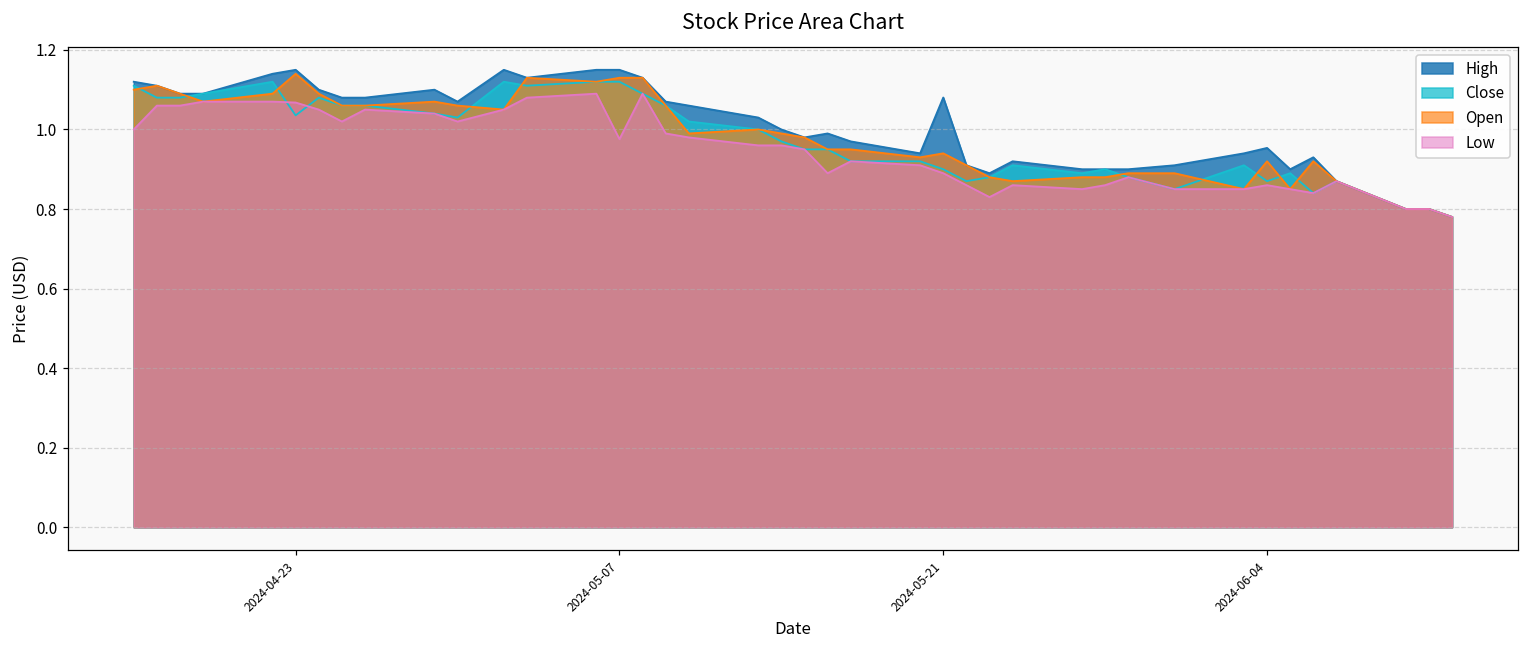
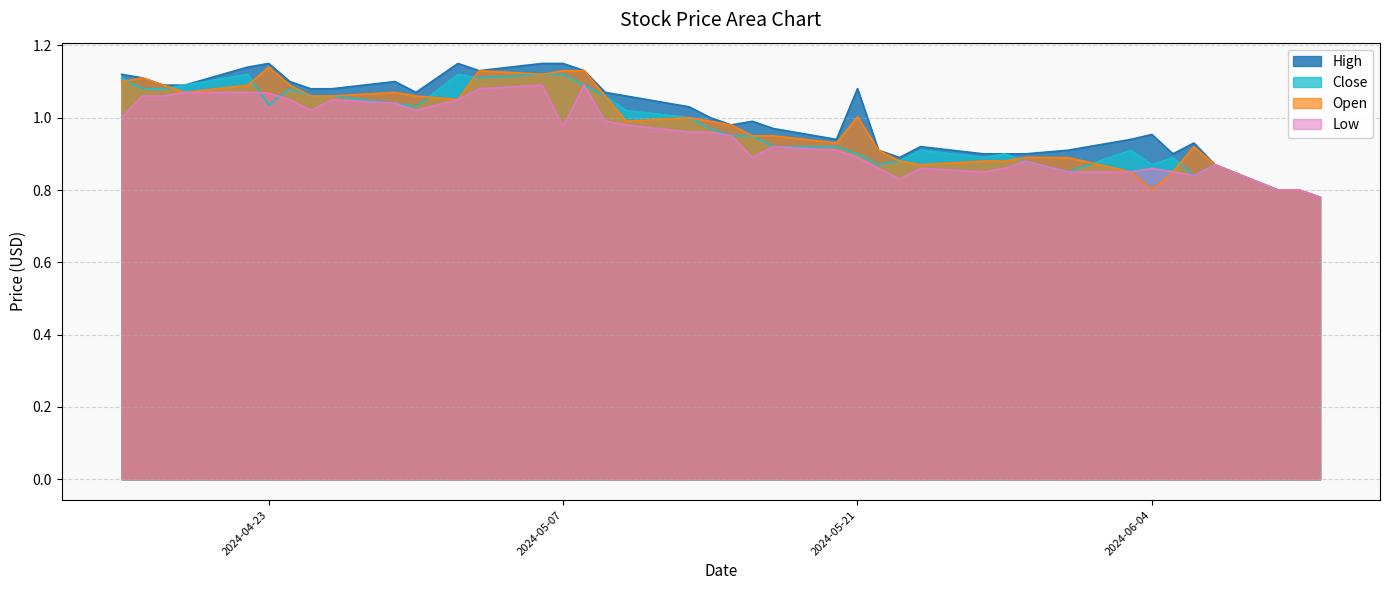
  {
    "High": {
      "2024-04-23": 1.15,
      "2024-05-07": 1.15,
      "2024-05-21": 1.08,
      "2024-06-04": 0.95
    },
    "Close": {
      "2024-04-23": 1.04,
      "2024-05-07": 1.12,
      "2024-05-21": 0.90,
      "2024-06-04": 0.87
    },
    "Open": {
      "2024-04-23": 1.14,
      "2024-05-07": 1.13,
-     "2024-05-21": 0.94,
-     "2024-06-04": 0.92
+     "2024-05-21": 1.00,
+     "2024-06-04": 0.80
    },
    "Low": {
      "2024-04-23": 1.07,
      "2024-05-07": 0.98,
      "2024-05-21": 0.89,
      "2024-06-04": 0.86
    }
  }
